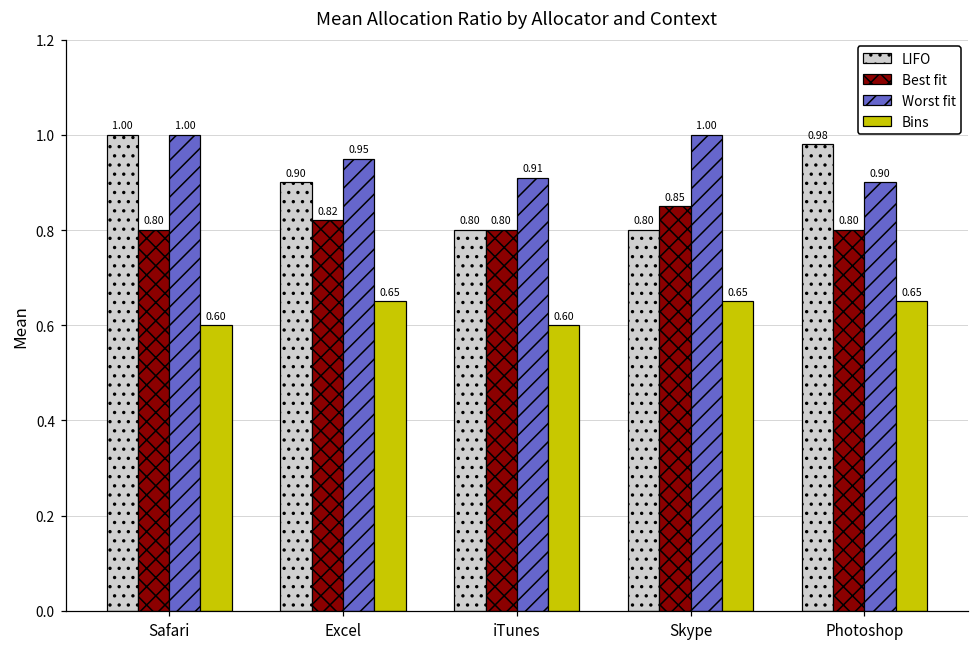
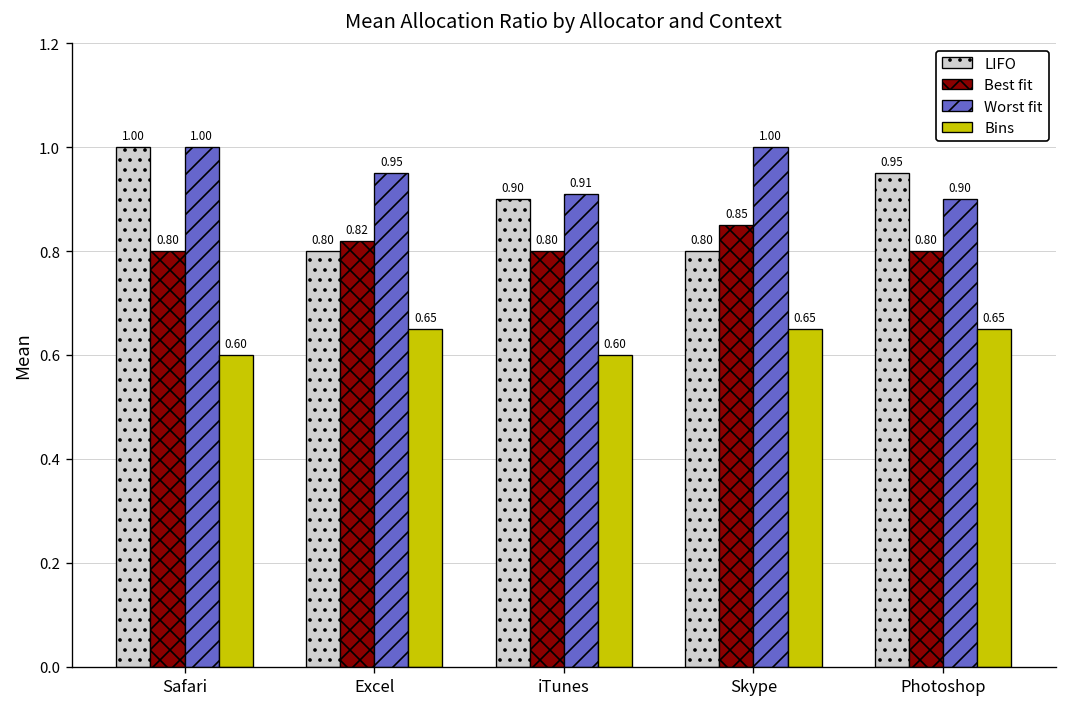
  {
    "LIFO": {
      "Safari": 1.00,
-     "Excel": 0.90,
-     "iTunes": 0.80,
+     "Excel": 0.80,
+     "iTunes": 0.90,
      "Skype": 0.80,
-     "Photoshop": 0.98
+     "Photoshop": 0.95
    },
    "Best fit": {
      "Safari": 0.80,
      "Excel": 0.82,
      "iTunes": 0.80,
      "Skype": 0.85,
      "Photoshop": 0.80
    },
    "Worst fit": {
      "Safari": 1.00,
      "Excel": 0.95,
      "iTunes": 0.91,
      "Skype": 1.00,
      "Photoshop": 0.90
    },
    "Bins": {
      "Safari": 0.60,
      "Excel": 0.65,
      "iTunes": 0.60,
      "Skype": 0.65,
      "Photoshop": 0.65
    }
  }
